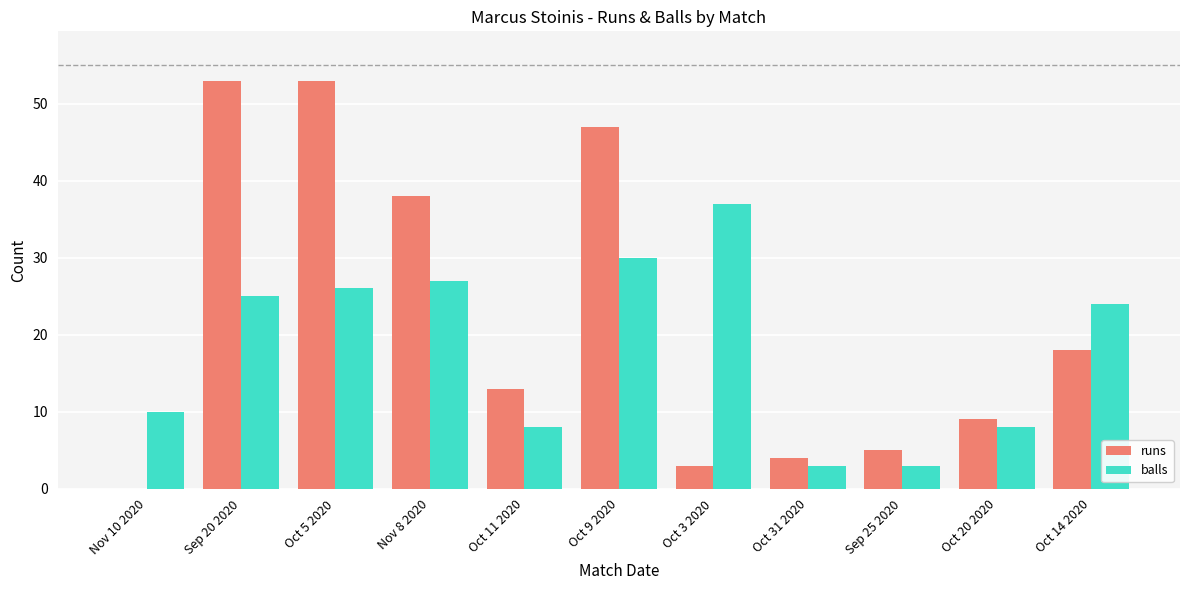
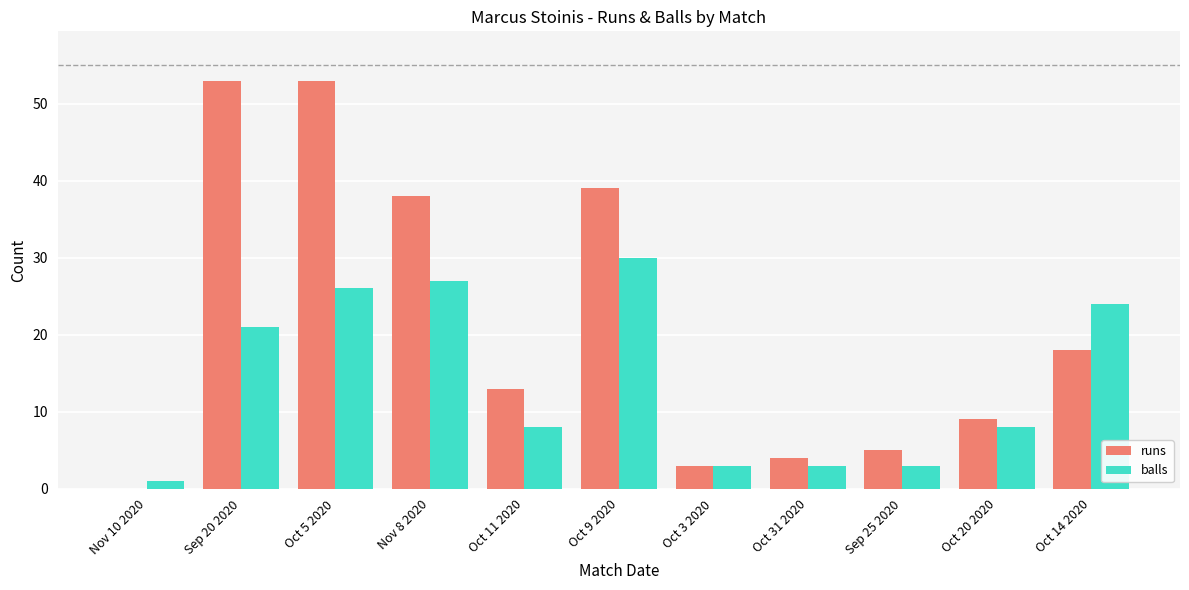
  {
    "runs": {
      "Nov 10 2020": 0,
      "Sep 20 2020": 53,
      "Oct 5 2020": 53,
      "Nov 8 2020": 38,
      "Oct 11 2020": 13,
-     "Oct 9 2020": 47,
+     "Oct 9 2020": 39,
      "Oct 3 2020": 3,
      "Oct 31 2020": 4,
      "Sep 25 2020": 5,
      "Oct 20 2020": 9,
      "Oct 14 2020": 18
    },
    "balls": {
-     "Nov 10 2020": 10,
-     "Sep 20 2020": 25,
+     "Nov 10 2020": 1,
+     "Sep 20 2020": 21,
      "Oct 5 2020": 26,
      "Nov 8 2020": 27,
      "Oct 11 2020": 8,
      "Oct 9 2020": 30,
-     "Oct 3 2020": 37,
+     "Oct 3 2020": 3,
      "Oct 31 2020": 3,
      "Sep 25 2020": 3,
      "Oct 20 2020": 8,
      "Oct 14 2020": 24
    }
  }
